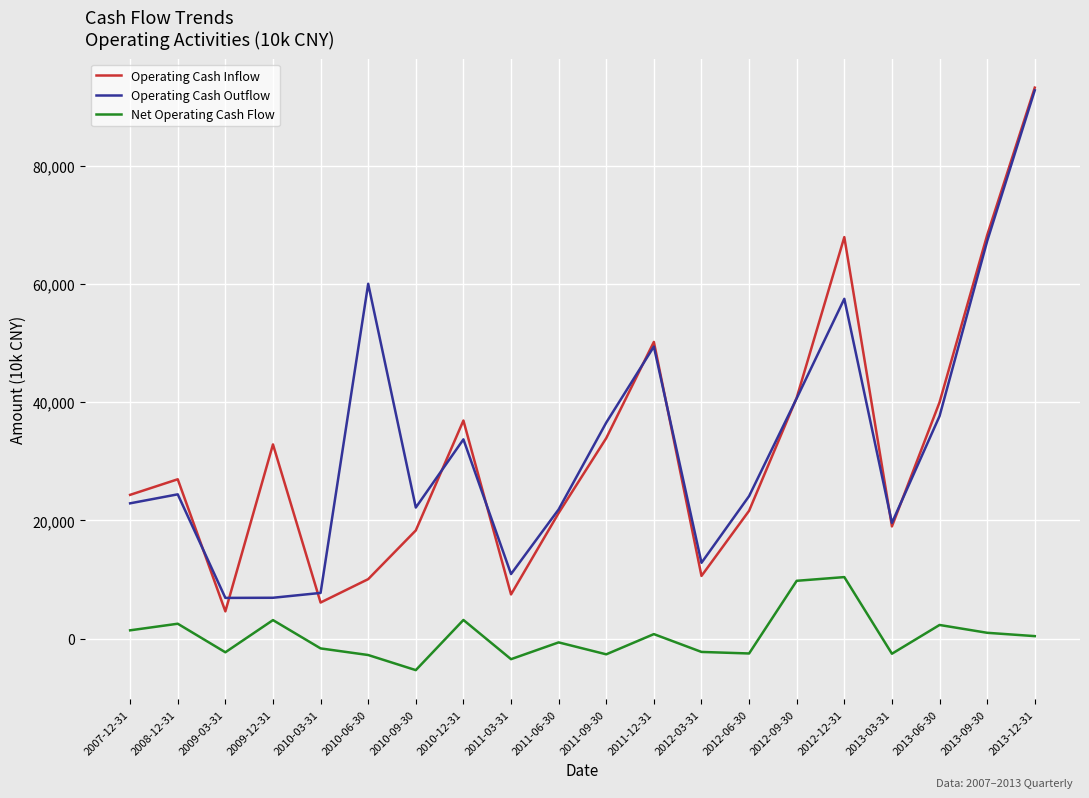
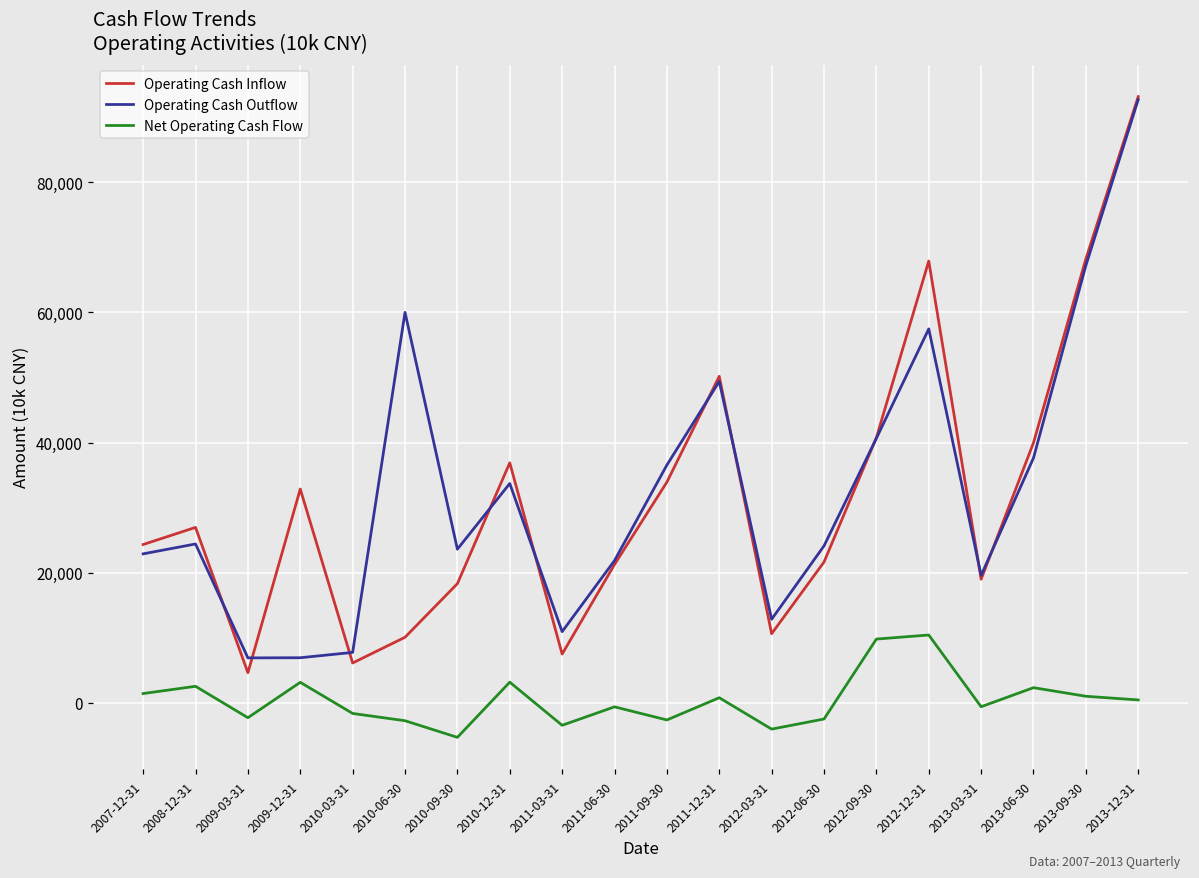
  {
    "Operating Cash Inflow": {
      "2007-12-31": "24,000",
      "2008-12-31": "27,000",
      "2009-03-31": "5,000",
      "2009-12-31": "33,000",
      "2010-03-31": "6,000",
      "2010-06-30": "10,000",
      "2010-09-30": "18,000",
      "2010-12-31": "37,000",
      "2011-03-31": "8,000",
      "2011-06-30": "21,000",
      "2011-09-30": "34,000",
      "2011-12-31": "50,000",
      "2012-03-31": "11,000",
      "2012-06-30": "22,000",
      "2012-12-31": "68,000",
      "2013-03-31": "19,000",
      "2013-06-30": "40,000",
      "2013-09-30": "68,000",
      "2013-12-31": "93,000"
    },
    "Operating Cash Outflow": {
      "2007-12-31": "23,000",
      "2008-12-31": "24,000",
      "2009-03-31": "7,000",
      "2009-12-31": "7,000",
      "2010-03-31": "8,000",
      "2010-06-30": "60,000",
-     "2010-09-30": "22,000",
+     "2010-09-30": "24,000",
      "2010-12-31": "34,000",
      "2011-03-31": "11,000",
      "2011-06-30": "22,000",
      "2011-09-30": "37,000",
      "2011-12-31": "49,000",
      "2012-03-31": "13,000",
      "2012-06-30": "24,000",
      "2012-12-31": "57,000",
      "2013-03-31": "20,000",
      "2013-06-30": "38,000",
      "2013-09-30": "67,000",
      "2013-12-31": "93,000"
    },
    "Net Operating Cash Flow": {
      "2007-12-31": "1,000",
      "2008-12-31": "3,000",
      "2009-03-31": "-2,000",
      "2009-12-31": "3,000",
      "2010-03-31": "-2,000",
      "2010-06-30": "-3,000",
      "2010-09-30": "-5,000",
      "2010-12-31": "3,000",
      "2011-03-31": "-3,000",
      "2011-06-30": "-1,000",
      "2011-09-30": "-3,000",
      "2011-12-31": "1,000",
-     "2012-03-31": "-2,000",
+     "2012-03-31": "-4,000",
      "2012-06-30": "-2,000",
      "2012-09-30": "10,000",
      "2012-12-31": "10,000",
-     "2013-03-31": "-3,000",
+     "2013-03-31": "-1,000",
      "2013-06-30": "2,000",
      "2013-09-30": "1,000",
      "2013-12-31": "0"
    }
  }
